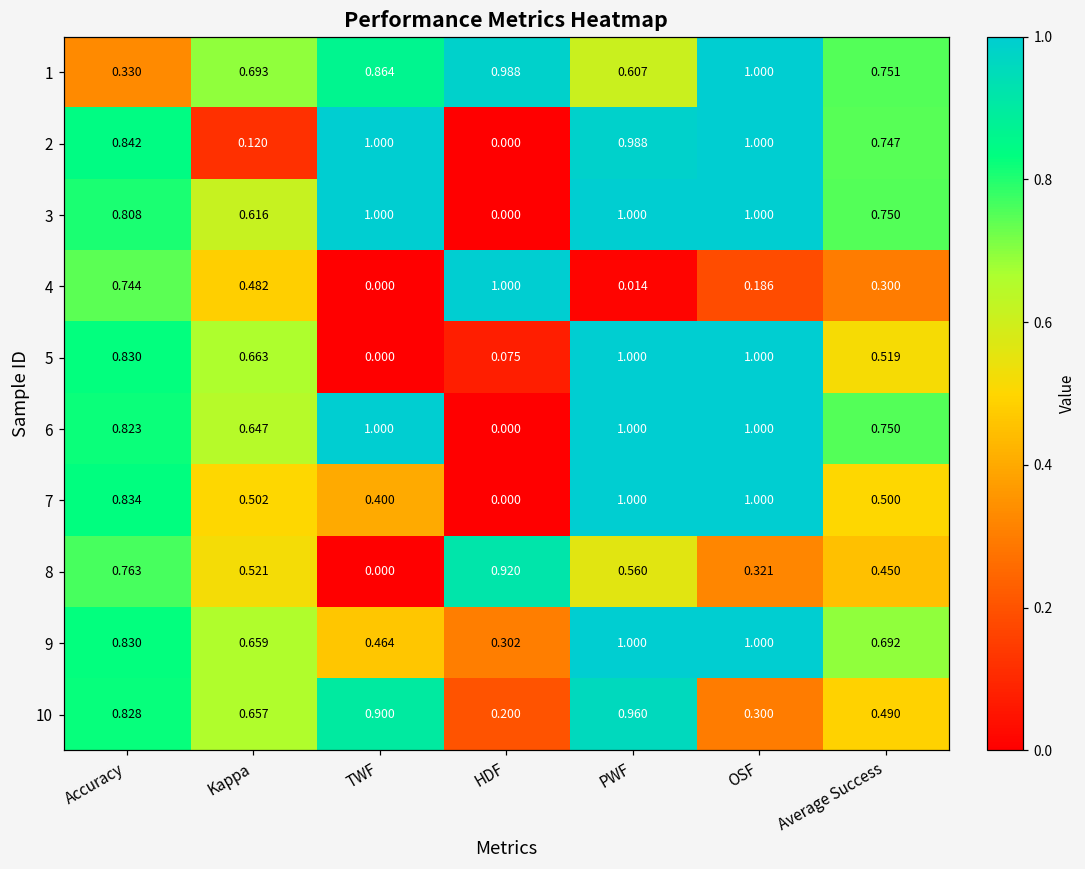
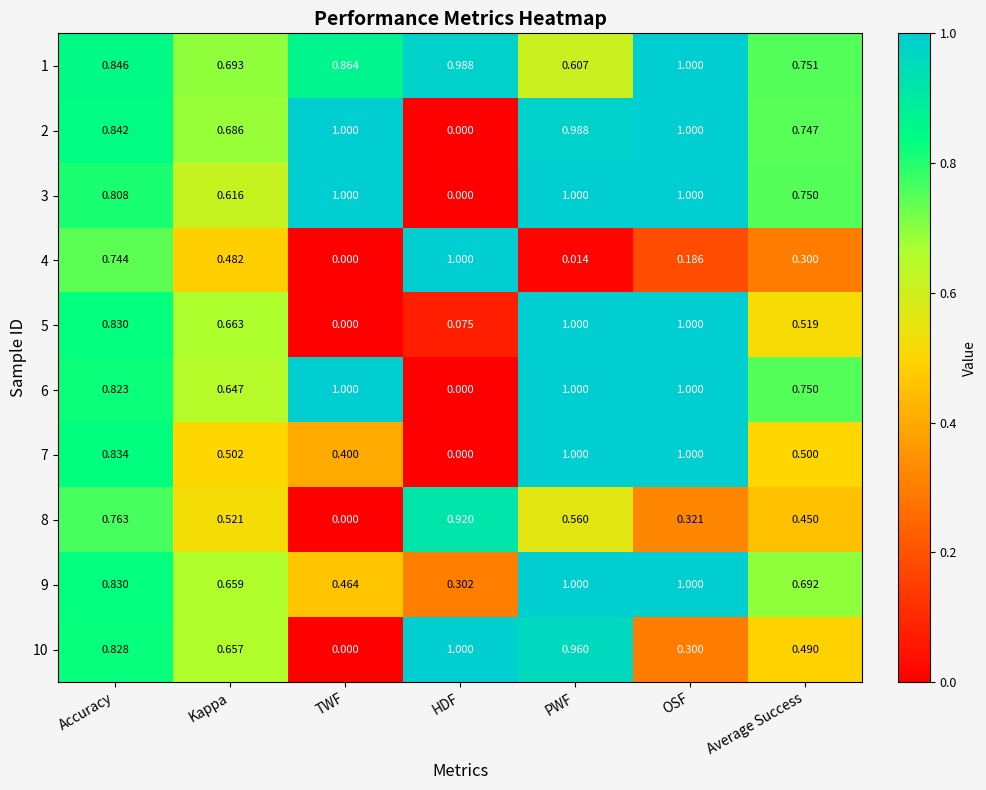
  {
    "1": {
-     "Accuracy": 0.330,
+     "Accuracy": 0.846,
      "Kappa": 0.693,
      "TWF": 0.864,
      "HDF": 0.988,
      "PWF": 0.607,
      "OSF": 1.000,
      "Average Success": 0.751
    },
    "2": {
      "Accuracy": 0.842,
-     "Kappa": 0.120,
+     "Kappa": 0.686,
      "TWF": 1.000,
      "HDF": 0.000,
      "PWF": 0.988,
      "OSF": 1.000,
      "Average Success": 0.747
    },
    "3": {
      "Accuracy": 0.808,
      "Kappa": 0.616,
      "TWF": 1.000,
      "HDF": 0.000,
      "PWF": 1.000,
      "OSF": 1.000,
      "Average Success": 0.750
    },
    "4": {
      "Accuracy": 0.744,
      "Kappa": 0.482,
      "TWF": 0.000,
      "HDF": 1.000,
      "PWF": 0.014,
      "OSF": 0.186,
      "Average Success": 0.300
    },
    "5": {
      "Accuracy": 0.830,
      "Kappa": 0.663,
      "TWF": 0.000,
      "HDF": 0.075,
      "PWF": 1.000,
      "OSF": 1.000,
      "Average Success": 0.519
    },
    "6": {
      "Accuracy": 0.823,
      "Kappa": 0.647,
      "TWF": 1.000,
      "HDF": 0.000,
      "PWF": 1.000,
      "OSF": 1.000,
      "Average Success": 0.750
    },
    "7": {
      "Accuracy": 0.834,
      "Kappa": 0.502,
      "TWF": 0.400,
      "HDF": 0.000,
      "PWF": 1.000,
      "OSF": 1.000,
      "Average Success": 0.500
    },
    "8": {
      "Accuracy": 0.763,
      "Kappa": 0.521,
      "TWF": 0.000,
      "HDF": 0.920,
      "PWF": 0.560,
      "OSF": 0.321,
      "Average Success": 0.450
    },
    "9": {
      "Accuracy": 0.830,
      "Kappa": 0.659,
      "TWF": 0.464,
      "HDF": 0.302,
      "PWF": 1.000,
      "OSF": 1.000,
      "Average Success": 0.692
    },
    "10": {
      "Accuracy": 0.828,
      "Kappa": 0.657,
-     "TWF": 0.900,
-     "HDF": 0.200,
+     "TWF": 0.000,
+     "HDF": 1.000,
      "PWF": 0.960,
      "OSF": 0.300,
      "Average Success": 0.490
    }
  }
